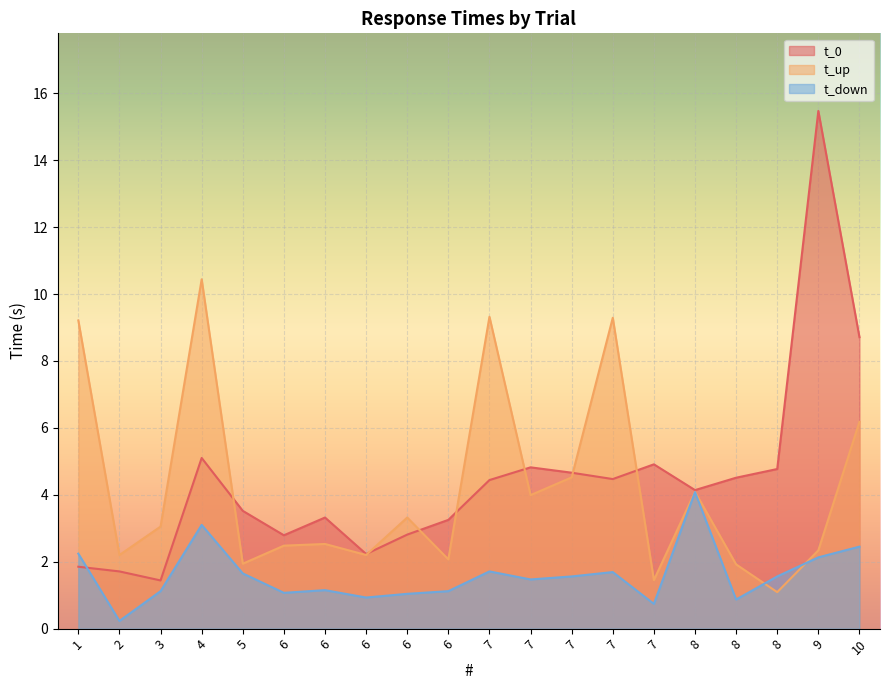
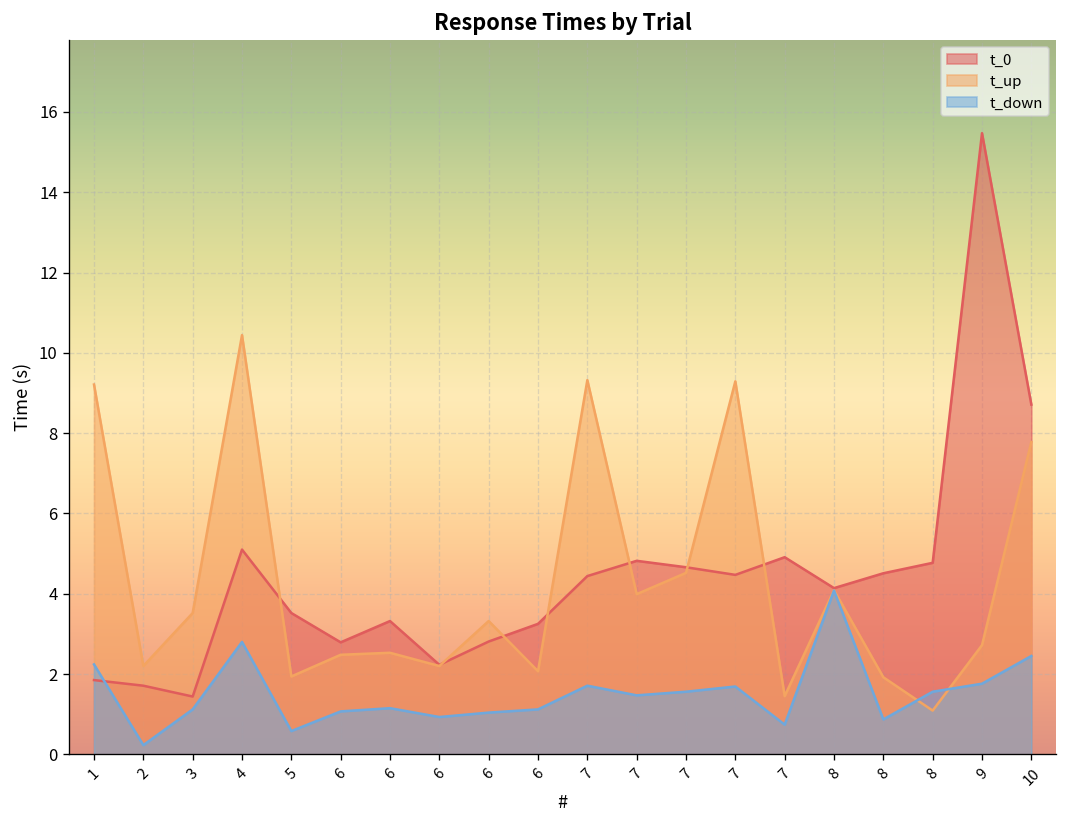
  {
    "t_0": {
      "1": 1.9,
      "2": 1.7,
      "3": 1.4,
      "4": 5.1,
      "5": 3.5,
      "9": 15.5,
      "10": 8.7
    },
    "t_up": {
      "1": 9.2,
      "2": 2.2,
-     "3": 3.1,
+     "3": 3.5,
      "4": 10.4,
      "5": 1.9,
-     "9": 2.3,
-     "10": 6.2
+     "9": 2.7,
+     "10": 7.8
    },
    "t_down": {
      "1": 2.2,
      "2": 0.2,
      "3": 1.1,
-     "4": 3.1,
-     "5": 1.7,
-     "9": 2.1,
+     "4": 2.8,
+     "5": 0.6,
+     "9": 1.8,
      "10": 2.5
    }
  }
